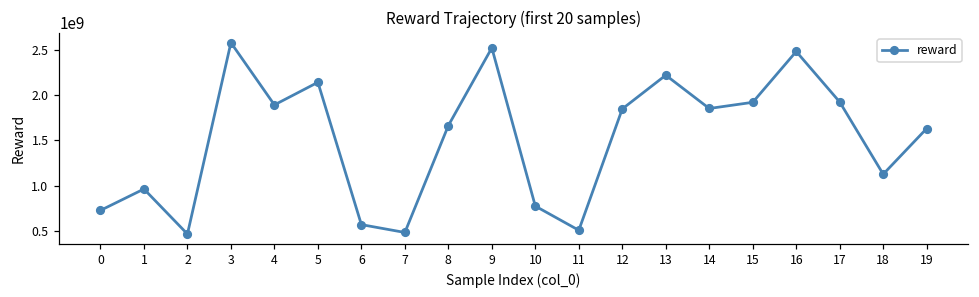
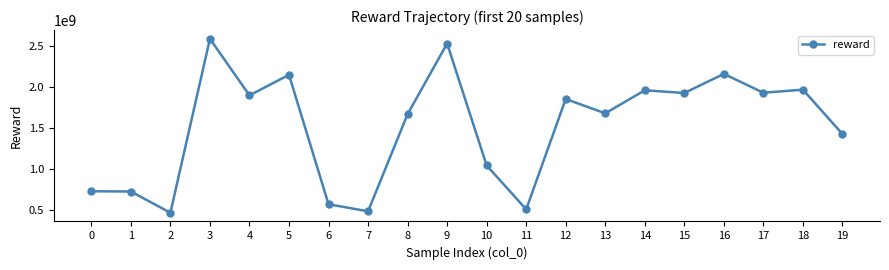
  {
    "0": 700000000,
-   "1": 1000000000,
+   "1": 700000000,
    "2": 500000000,
    "3": 2600000000,
    "4": 1900000000,
    "5": 2100000000,
    "6": 600000000,
    "7": 500000000,
    "8": 1700000000,
    "9": 2500000000,
-   "10": 800000000,
+   "10": 1000000000,
    "11": 500000000,
    "12": 1900000000,
-   "13": 2200000000,
-   "14": 1900000000,
+   "13": 1700000000,
+   "14": 2000000000,
    "15": 1900000000,
-   "16": 2500000000,
+   "16": 2200000000,
    "17": 1900000000,
-   "18": 1100000000,
-   "19": 1600000000
+   "18": 2000000000,
+   "19": 1400000000
  }
